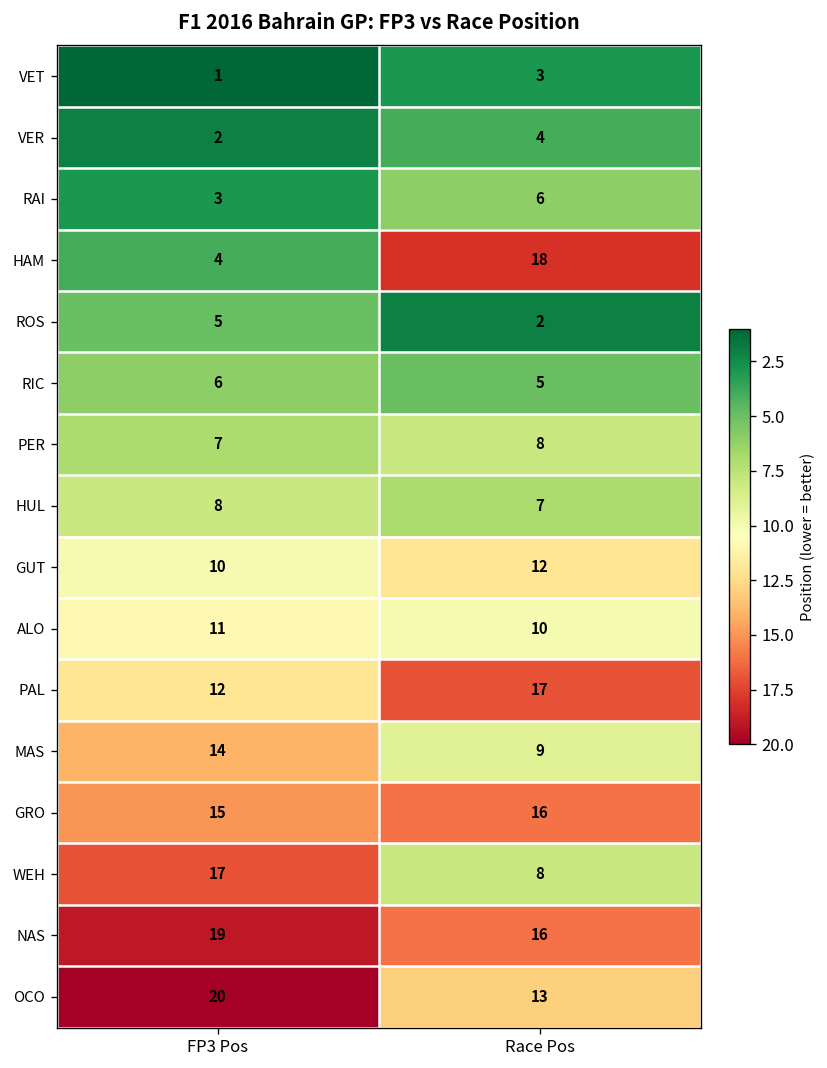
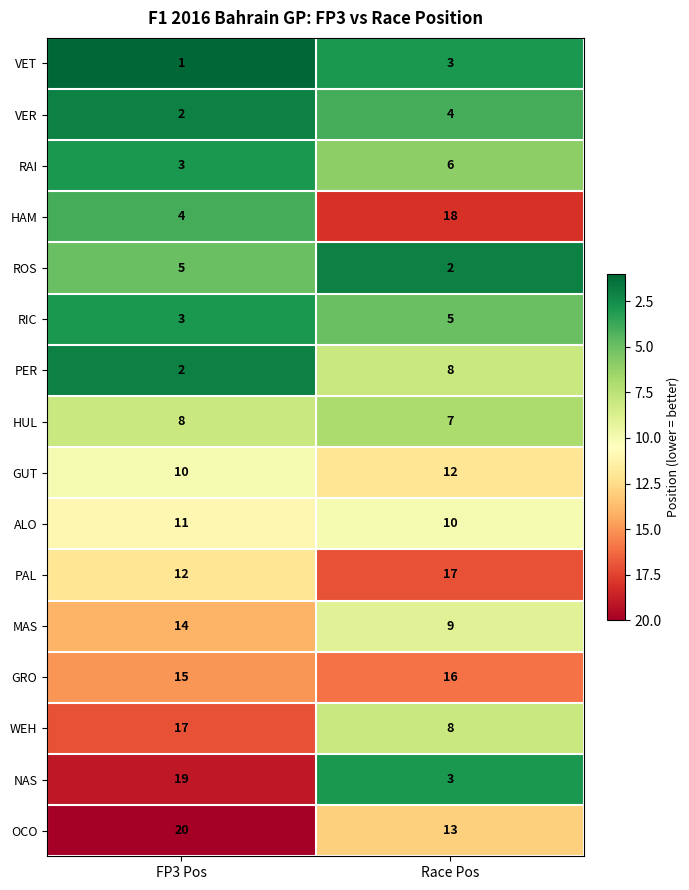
  {
    "VET": {
      "FP3 Pos": 1,
      "Race Pos": 3
    },
    "VER": {
      "FP3 Pos": 2,
      "Race Pos": 4
    },
    "RAI": {
      "FP3 Pos": 3,
      "Race Pos": 6
    },
    "HAM": {
      "FP3 Pos": 4,
      "Race Pos": 18
    },
    "ROS": {
      "FP3 Pos": 5,
      "Race Pos": 2
    },
    "RIC": {
-     "FP3 Pos": 6,
+     "FP3 Pos": 3,
      "Race Pos": 5
    },
    "PER": {
-     "FP3 Pos": 7,
+     "FP3 Pos": 2,
      "Race Pos": 8
    },
    "HUL": {
      "FP3 Pos": 8,
      "Race Pos": 7
    },
    "GUT": {
      "FP3 Pos": 10,
      "Race Pos": 12
    },
    "ALO": {
      "FP3 Pos": 11,
      "Race Pos": 10
    },
    "PAL": {
      "FP3 Pos": 12,
      "Race Pos": 17
    },
    "MAS": {
      "FP3 Pos": 14,
      "Race Pos": 9
    },
    "GRO": {
      "FP3 Pos": 15,
      "Race Pos": 16
    },
    "WEH": {
      "FP3 Pos": 17,
      "Race Pos": 8
    },
    "NAS": {
      "FP3 Pos": 19,
-     "Race Pos": 16
+     "Race Pos": 3
    },
    "OCO": {
      "FP3 Pos": 20,
      "Race Pos": 13
    }
  }
